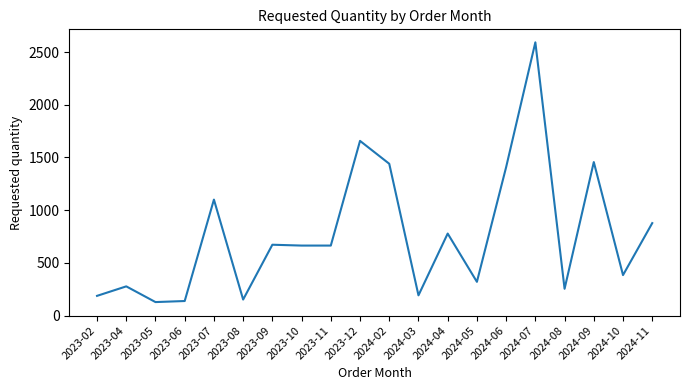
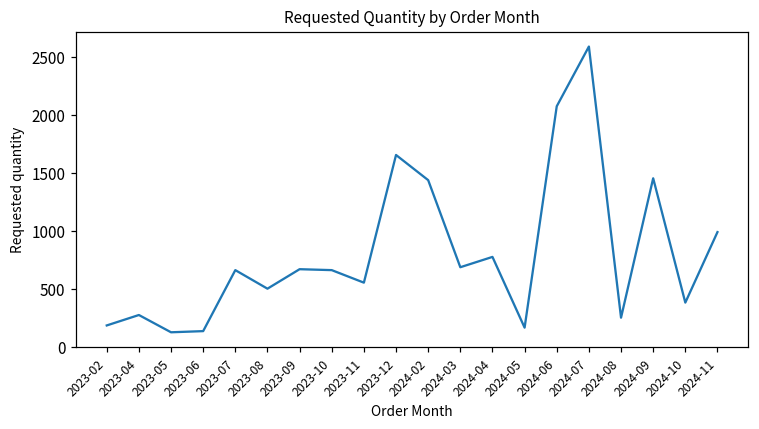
  {
    "2023-02": 190,
    "2023-04": 280,
    "2023-05": 130,
    "2023-06": 140,
-   "2023-07": 1100,
-   "2023-08": 150,
+   "2023-07": 660,
+   "2023-08": 500,
    "2023-09": 670,
    "2023-10": 660,
-   "2023-11": 660,
+   "2023-11": 560,
    "2023-12": 1660,
    "2024-02": 1440,
-   "2024-03": 190,
+   "2024-03": 690,
    "2024-04": 780,
-   "2024-05": 320,
-   "2024-06": 1410,
+   "2024-05": 170,
+   "2024-06": 2080,
    "2024-07": 2590,
    "2024-08": 250,
    "2024-09": 1460,
    "2024-10": 380,
-   "2024-11": 880
+   "2024-11": 990
  }
